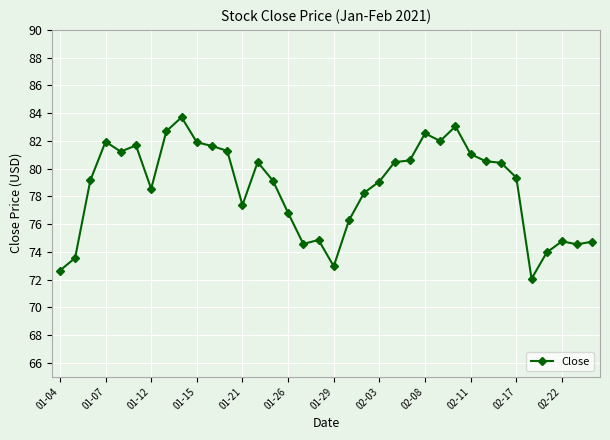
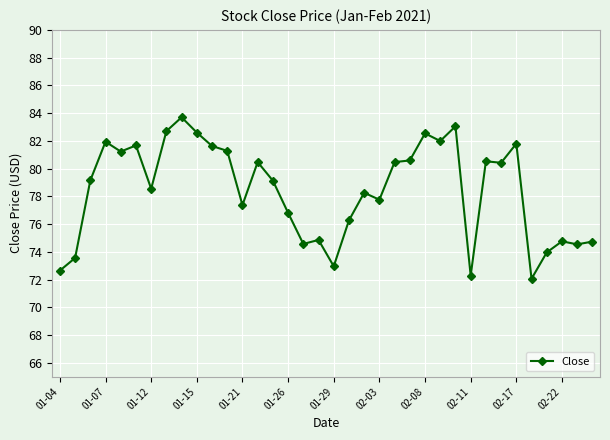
  {
    "01-04": 72.7,
    "01-07": 81.9,
    "01-12": 78.6,
-   "01-15": 81.9,
+   "01-15": 82.6,
    "01-21": 77.4,
    "01-26": 76.8,
    "01-29": 73.0,
-   "02-03": 79.1,
+   "02-03": 77.8,
    "02-08": 82.5,
-   "02-11": 81.0,
-   "02-17": 79.4,
+   "02-11": 72.3,
+   "02-17": 81.8,
    "02-22": 74.8
  }
